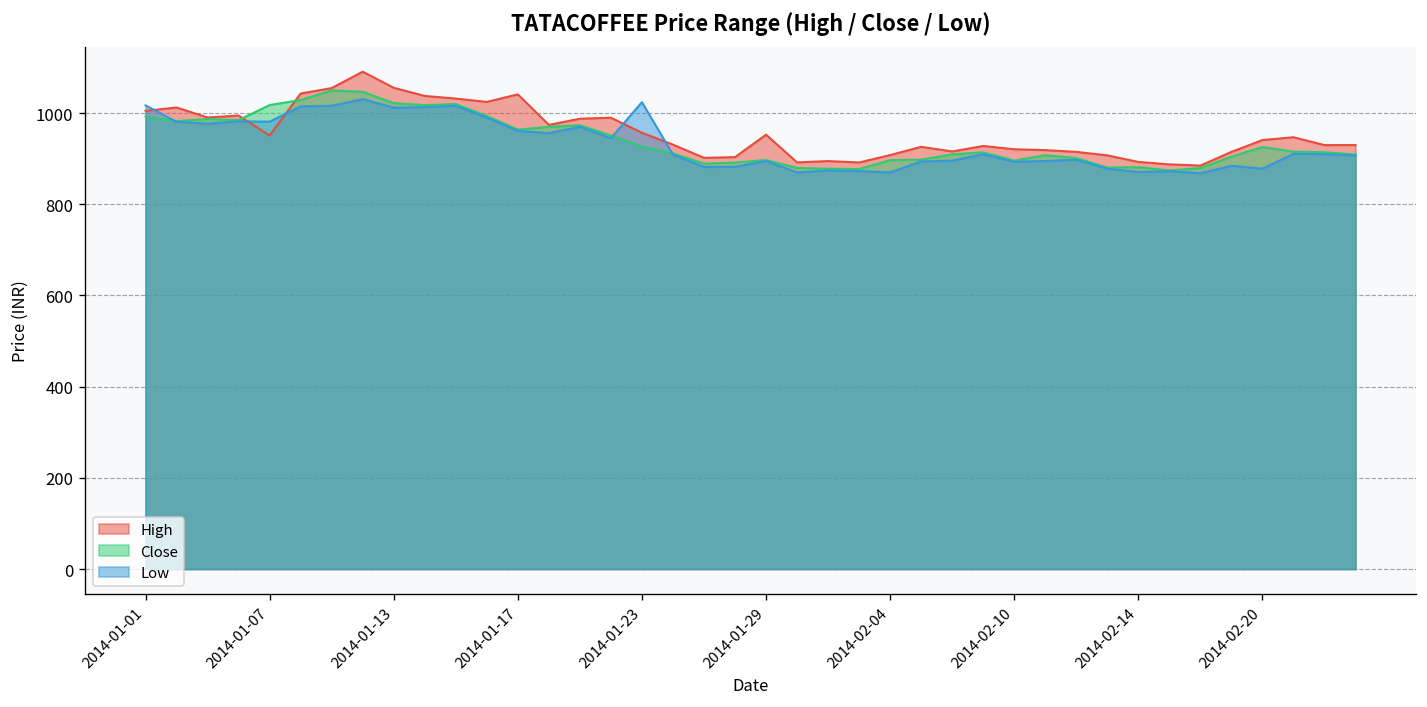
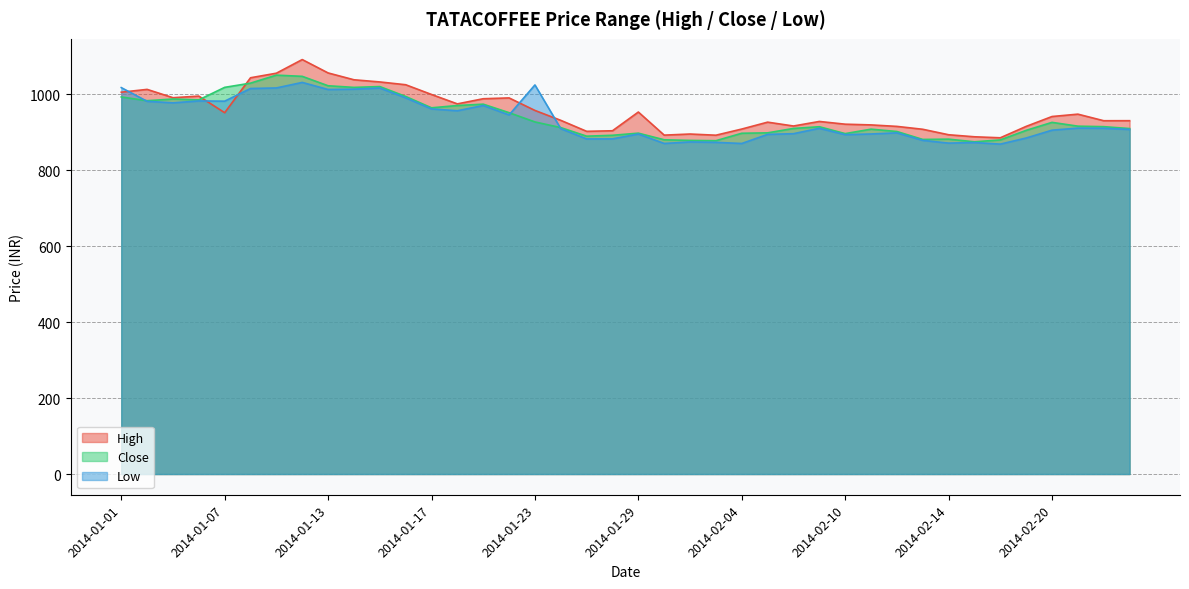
  {
    "High": {
      "2014-01-01": 1010,
      "2014-01-07": 950,
      "2014-01-13": 1060,
-     "2014-01-17": 1040,
+     "2014-01-17": 1000,
      "2014-01-23": 960,
      "2014-01-29": 950,
      "2014-02-04": 910,
      "2014-02-10": 920,
      "2014-02-14": 890,
      "2014-02-20": 940
    },
    "Close": {
      "2014-01-01": 990,
      "2014-01-07": 1020,
      "2014-01-13": 1020,
      "2014-01-23": 930,
      "2014-02-04": 900,
      "2014-02-14": 880,
      "2014-02-20": 930
    },
    "Low": {
      "2014-01-01": 1020,
      "2014-01-07": 980,
      "2014-01-13": 1010,
      "2014-01-23": 1020,
      "2014-02-04": 870,
      "2014-02-14": 870,
-     "2014-02-20": 880
+     "2014-02-20": 910
    }
  }
